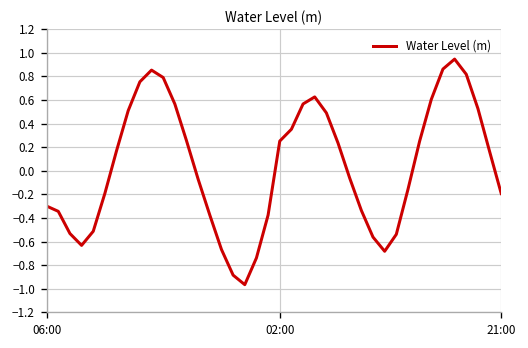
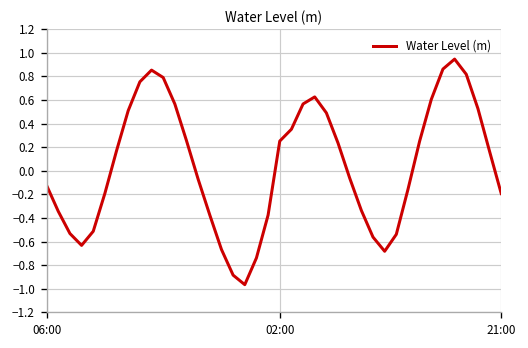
  {
-   "06:00": -0.3,
+   "06:00": -0.1,
    "02:00": 0.3,
    "21:00": -0.2
  }
